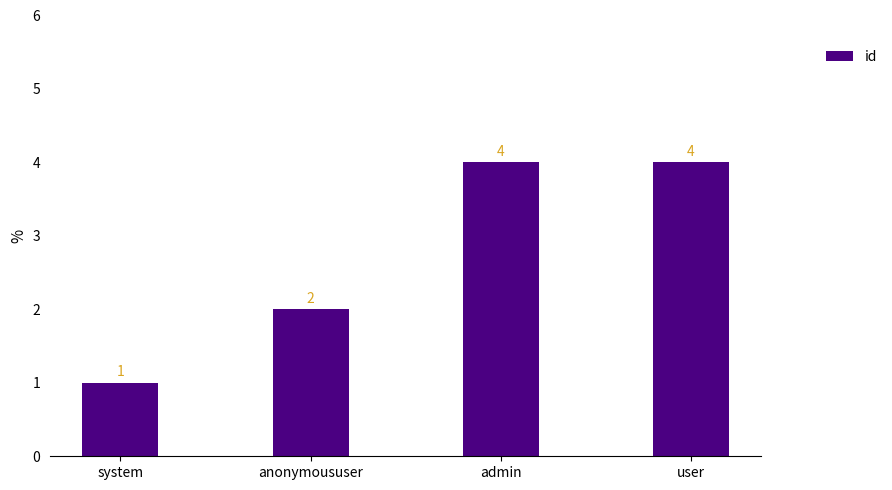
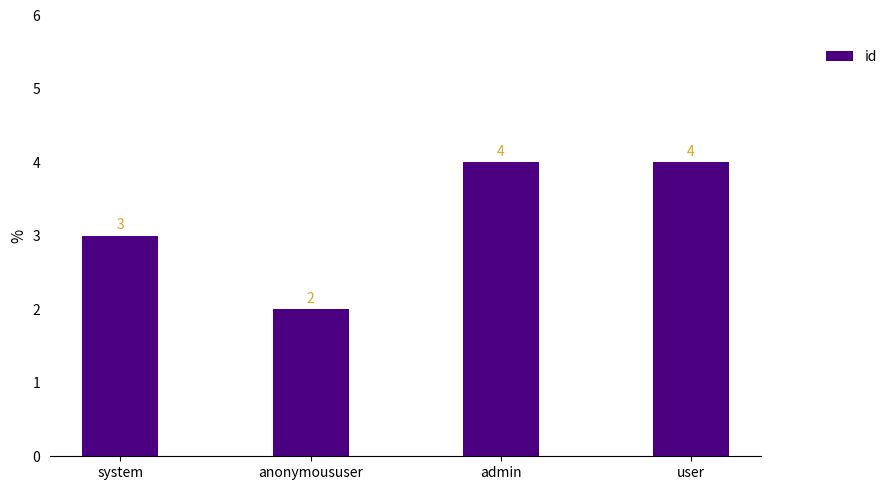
  {
-   "system": 1,
+   "system": 3,
    "anonymoususer": 2,
    "admin": 4,
    "user": 4
  }
